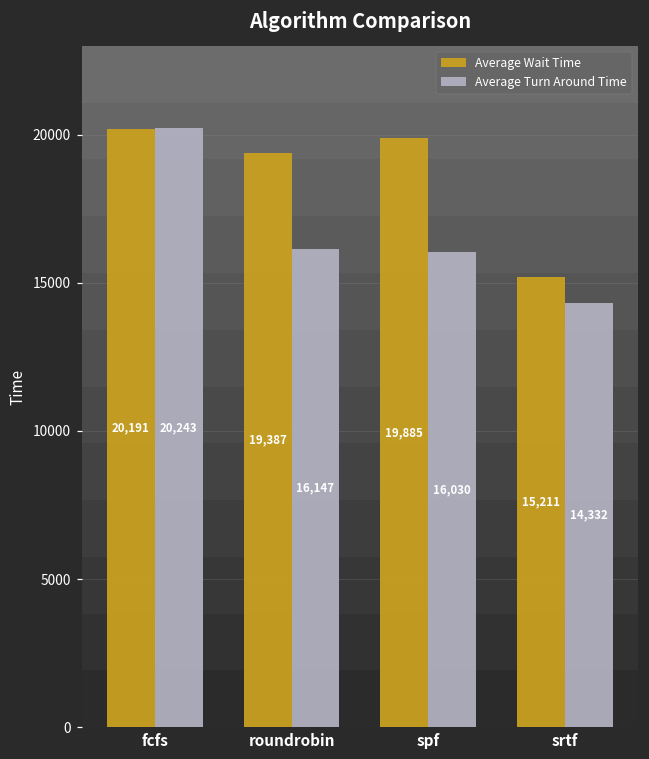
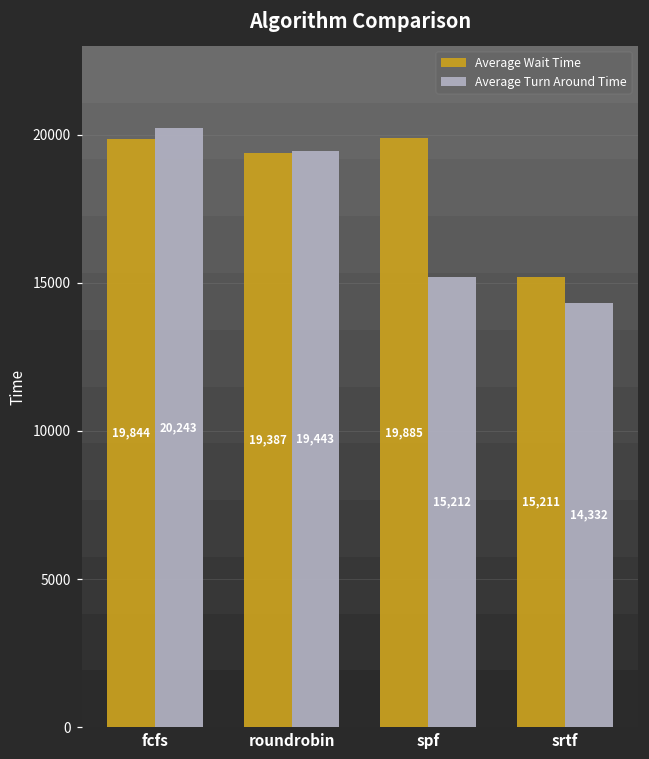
  {
    "Average Wait Time": {
-     "fcfs": "20,191",
+     "fcfs": "19,844",
      "roundrobin": "19,387",
      "spf": "19,885",
      "srtf": "15,211"
    },
    "Average Turn Around Time": {
      "fcfs": "20,243",
-     "roundrobin": "16,147",
-     "spf": "16,030",
+     "roundrobin": "19,443",
+     "spf": "15,212",
      "srtf": "14,332"
    }
  }
